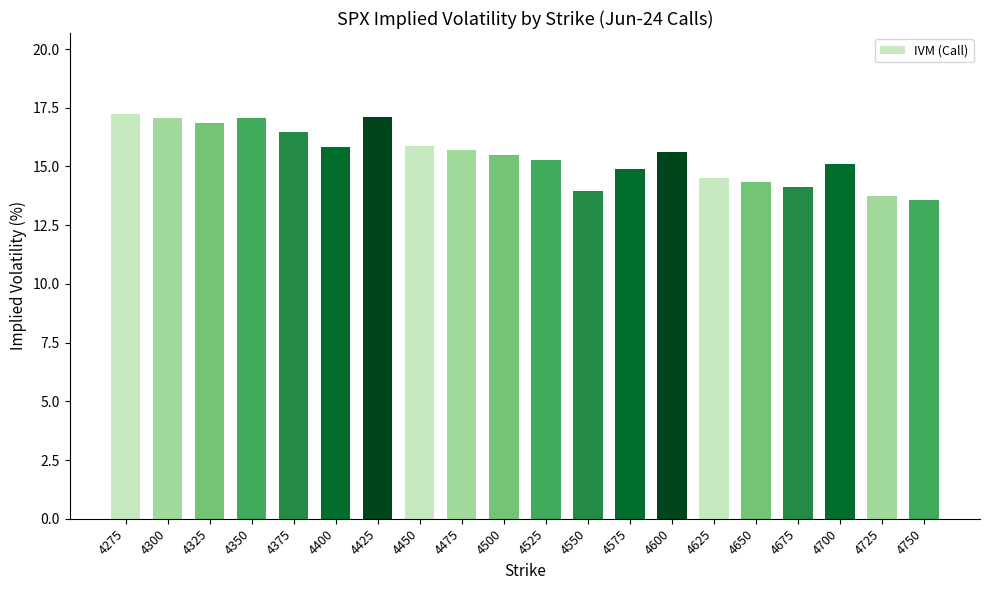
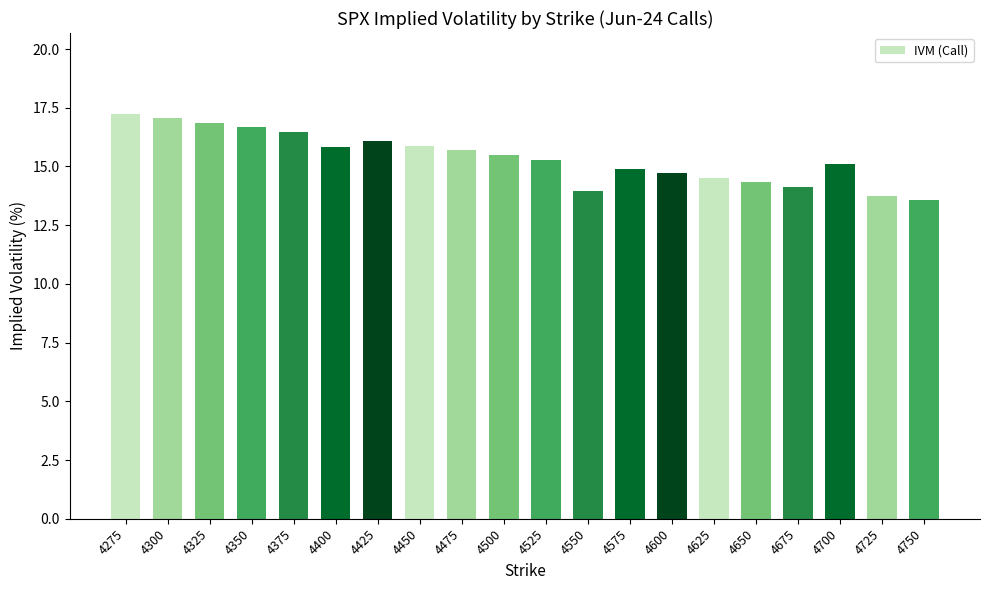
  {
    "4275": 17.2,
    "4300": 17.0,
    "4325": 16.8,
-   "4350": 17.1,
+   "4350": 16.7,
    "4375": 16.5,
    "4400": 15.8,
-   "4425": 17.1,
+   "4425": 16.1,
    "4450": 15.9,
    "4475": 15.7,
    "4500": 15.5,
    "4525": 15.3,
    "4550": 13.9,
    "4575": 14.9,
-   "4600": 15.6,
+   "4600": 14.7,
    "4625": 14.5,
    "4650": 14.3,
    "4675": 14.1,
    "4700": 15.1,
    "4725": 13.8,
    "4750": 13.6
  }
